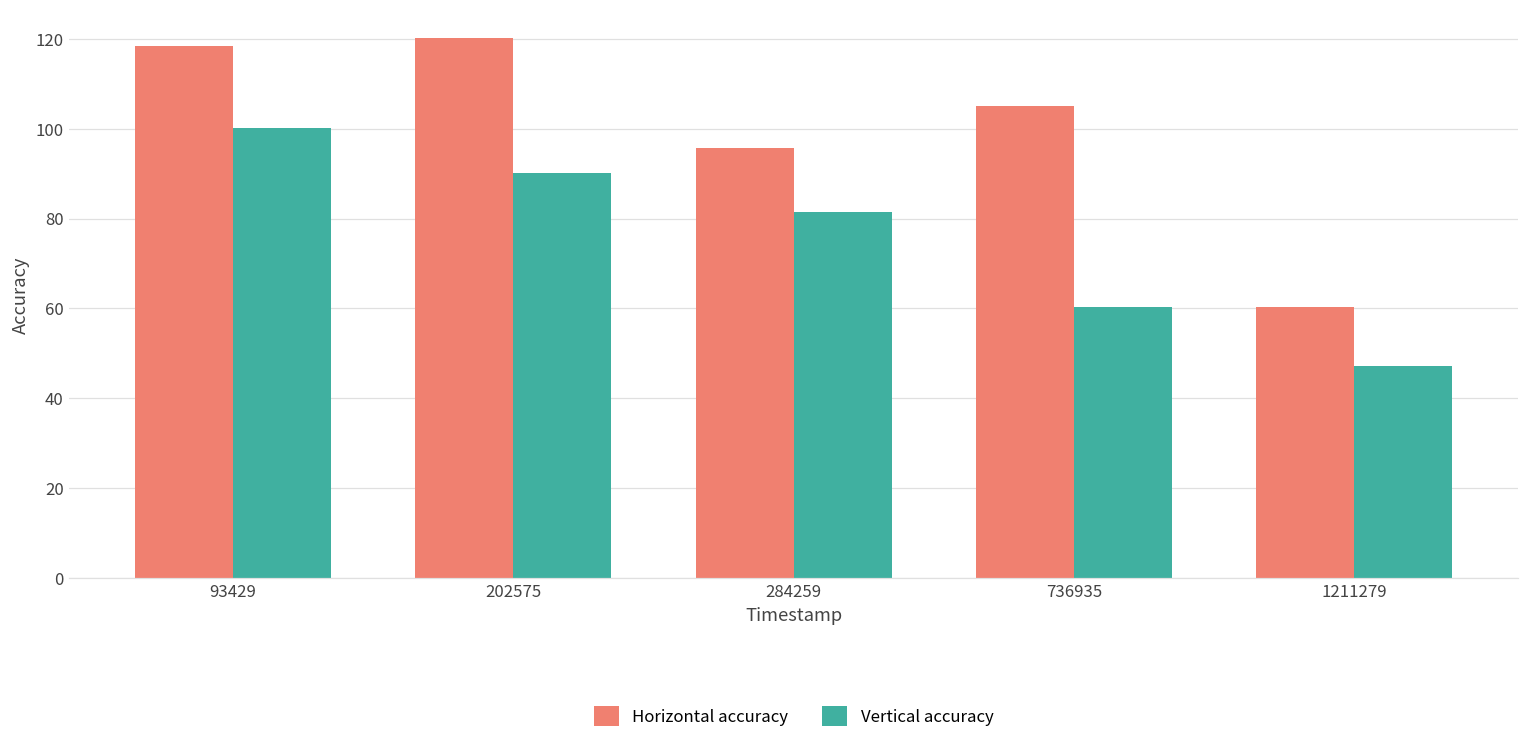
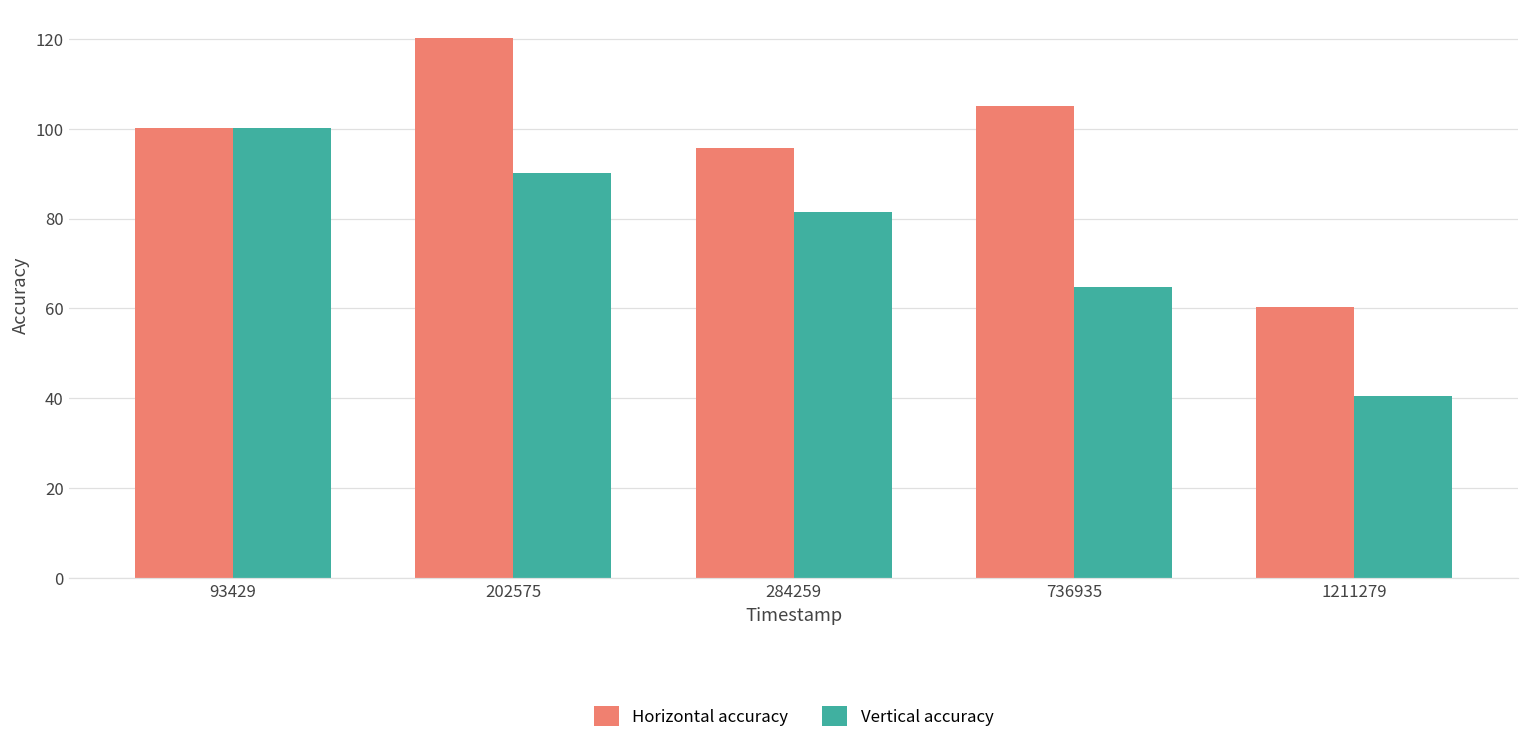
  {
    "Horizontal accuracy": {
-     "93429": 118,
+     "93429": 100,
      "202575": 120,
      "284259": 96,
      "736935": 105,
      "1211279": 60
    },
    "Vertical accuracy": {
      "93429": 100,
      "202575": 90,
      "284259": 82,
-     "736935": 60,
-     "1211279": 47
+     "736935": 65,
+     "1211279": 40
    }
  }
